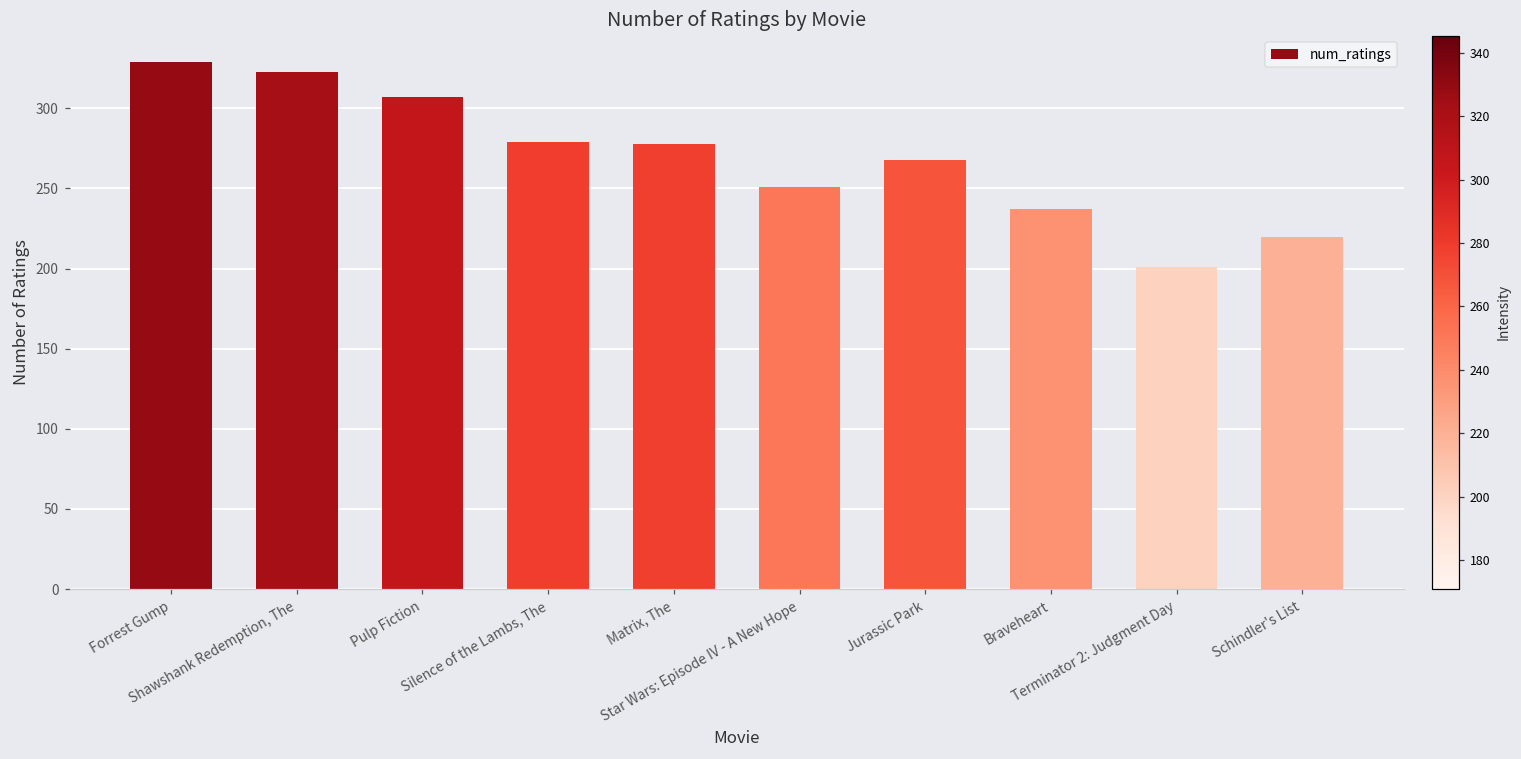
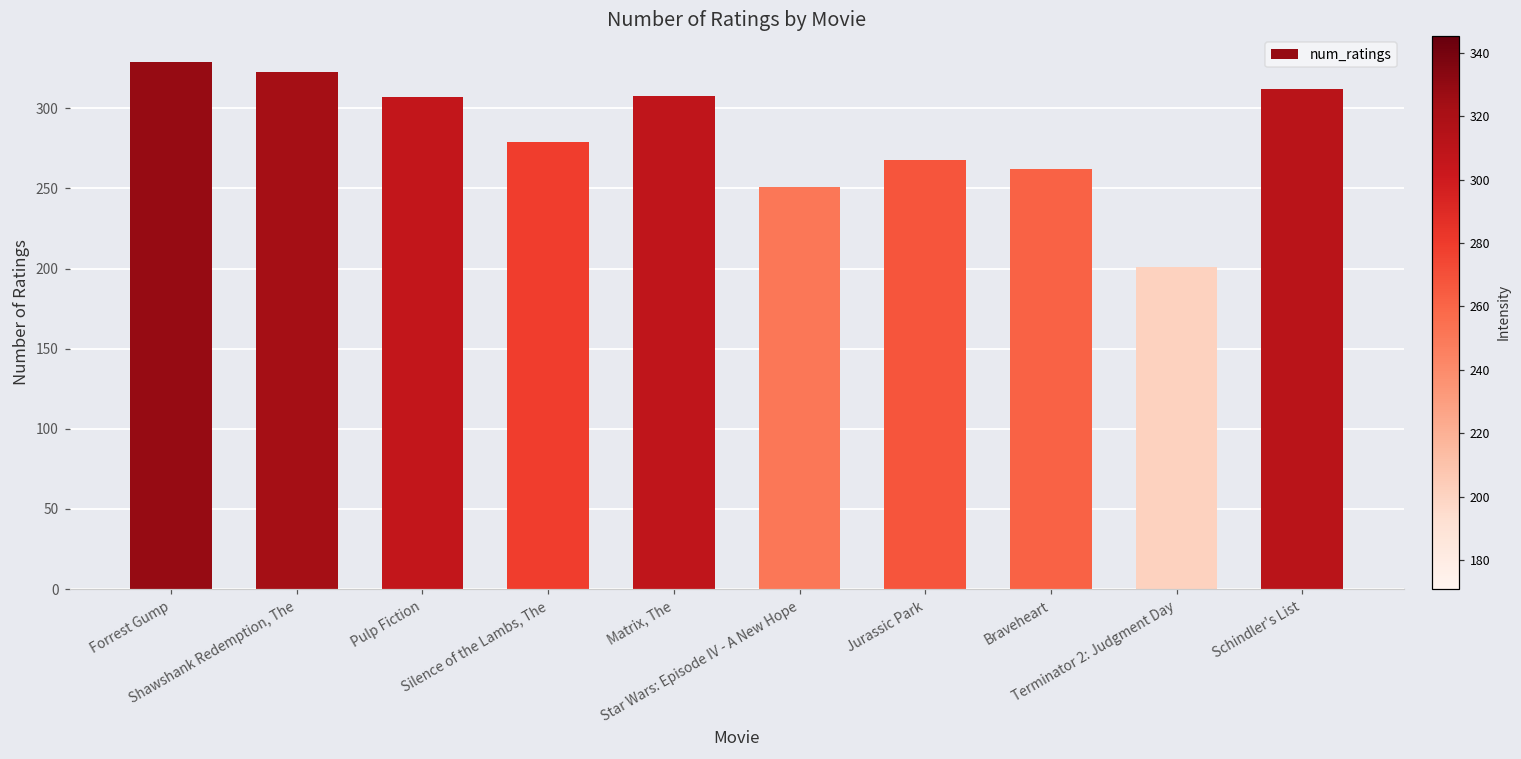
  {
    "Forrest Gump": 329,
    "Shawshank Redemption, The": 323,
    "Pulp Fiction": 307,
    "Silence of the Lambs, The": 279,
-   "Matrix, The": 278,
+   "Matrix, The": 308,
    "Star Wars: Episode IV - A New Hope": 251,
    "Jurassic Park": 268,
-   "Braveheart": 237,
+   "Braveheart": 262,
    "Terminator 2: Judgment Day": 201,
-   "Schindler's List": 220
+   "Schindler's List": 312
  }
